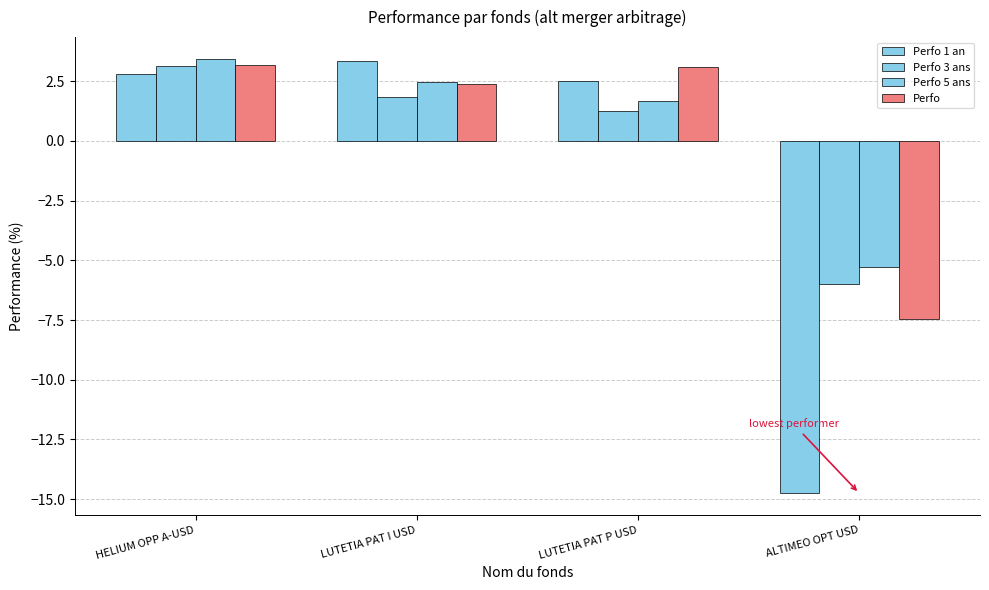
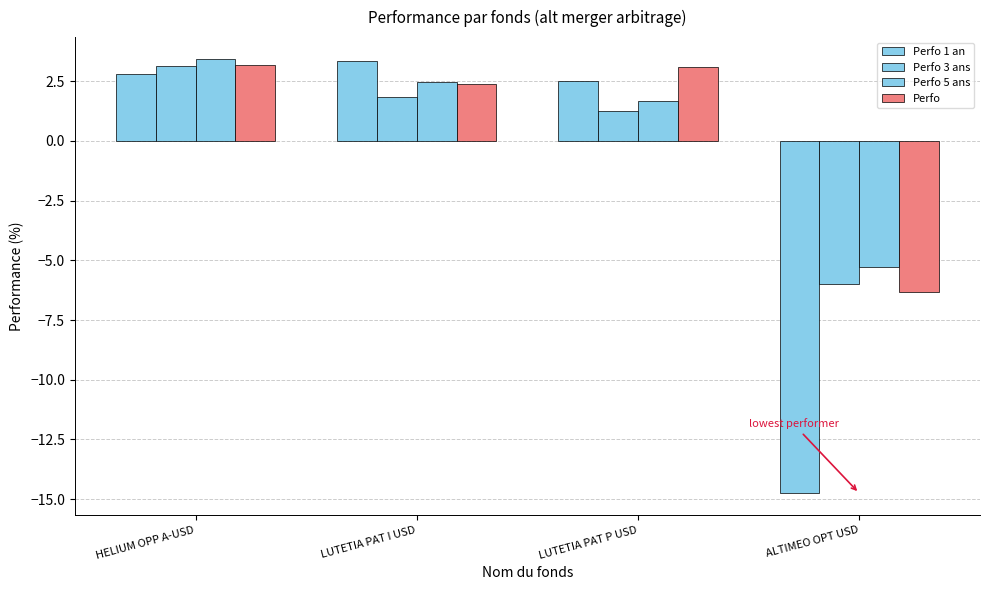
  {
    "Perfo": {
      "HELIUM OPP A-USD": 3.2,
      "LUTETIA PAT I USD": 2.4,
      "LUTETIA PAT P USD": 3.1,
-     "ALTIMEO OPT USD": -7.5
+     "ALTIMEO OPT USD": -6.3
    }
  }
